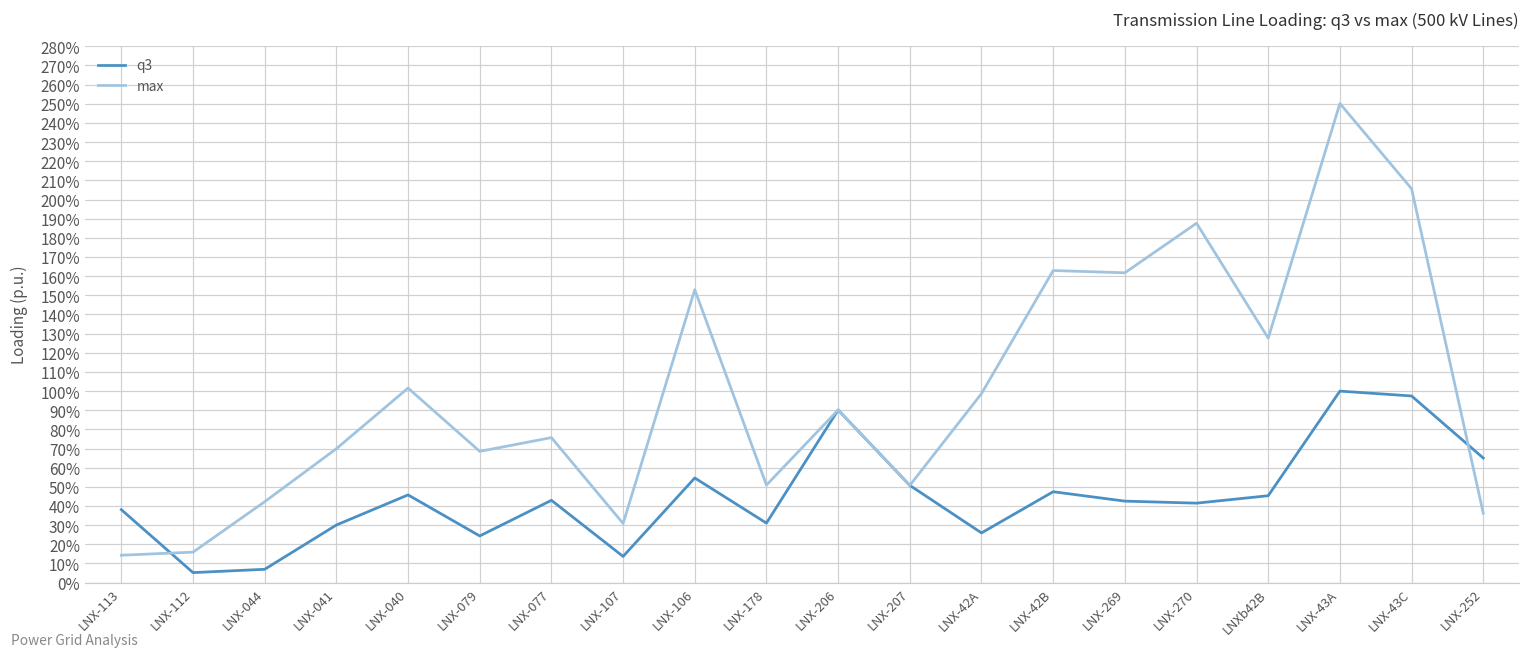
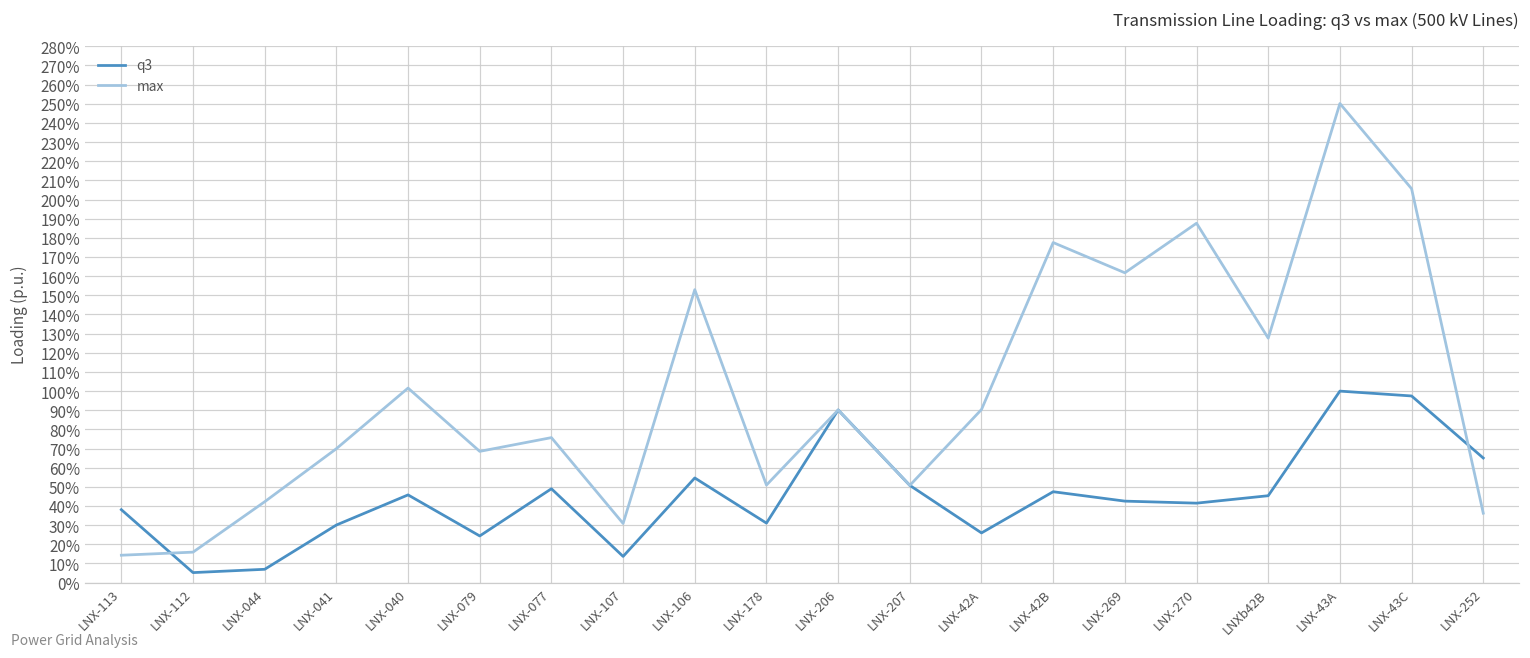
  {
    "q3": {
      "LNX-113": "38%",
      "LNX-112": "5%",
      "LNX-044": "7%",
      "LNX-041": "30%",
      "LNX-040": "46%",
      "LNX-079": "24%",
-     "LNX-077": "43%",
+     "LNX-077": "49%",
      "LNX-107": "14%",
      "LNX-106": "55%",
      "LNX-178": "31%",
      "LNX-42A": "26%",
      "LNX-42B": "47%",
      "LNX-269": "43%",
      "LNX-270": "42%",
      "LNXb42B": "45%",
      "LNX-43A": "100%",
      "LNX-43C": "97%",
      "LNX-252": "65%"
    },
    "max": {
      "LNX-113": "14%",
      "LNX-112": "16%",
      "LNX-044": "42%",
      "LNX-041": "70%",
      "LNX-040": "102%",
      "LNX-079": "69%",
      "LNX-077": "76%",
      "LNX-107": "31%",
      "LNX-106": "153%",
      "LNX-178": "51%",
-     "LNX-42A": "99%",
-     "LNX-42B": "163%",
+     "LNX-42A": "90%",
+     "LNX-42B": "178%",
      "LNX-269": "162%",
      "LNX-270": "188%",
      "LNXb42B": "128%",
      "LNX-43A": "250%",
      "LNX-43C": "206%",
      "LNX-252": "36%"
    }
  }
